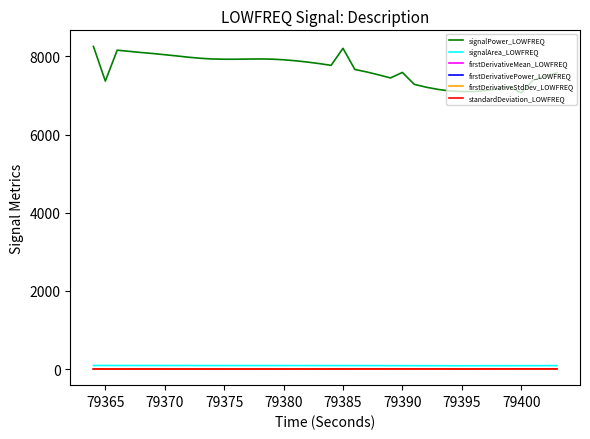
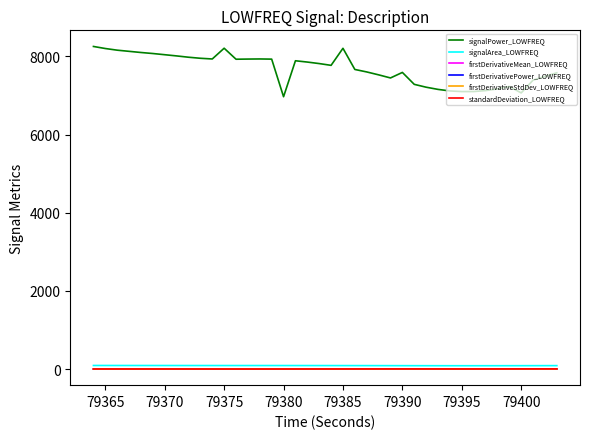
  {
    "signalPower_LOWFREQ": {
-     "79365": 7400,
+     "79365": 8200,
      "79370": 8000,
-     "79375": 7900,
-     "79380": 7900,
+     "79375": 8200,
+     "79380": 7000,
      "79385": 8200,
      "79390": 7600
    },
    "signalArea_LOWFREQ": {
      "79365": 100,
      "79370": 100,
      "79375": 100,
      "79380": 100,
      "79385": 100,
      "79390": 100,
      "79395": 100,
      "79400": 100
    },
    "standardDeviation_LOWFREQ": {
      "79365": 0,
      "79370": 0,
      "79375": 0,
      "79380": 0,
      "79385": 0,
      "79390": 0,
      "79395": 0,
      "79400": 0
    }
  }
